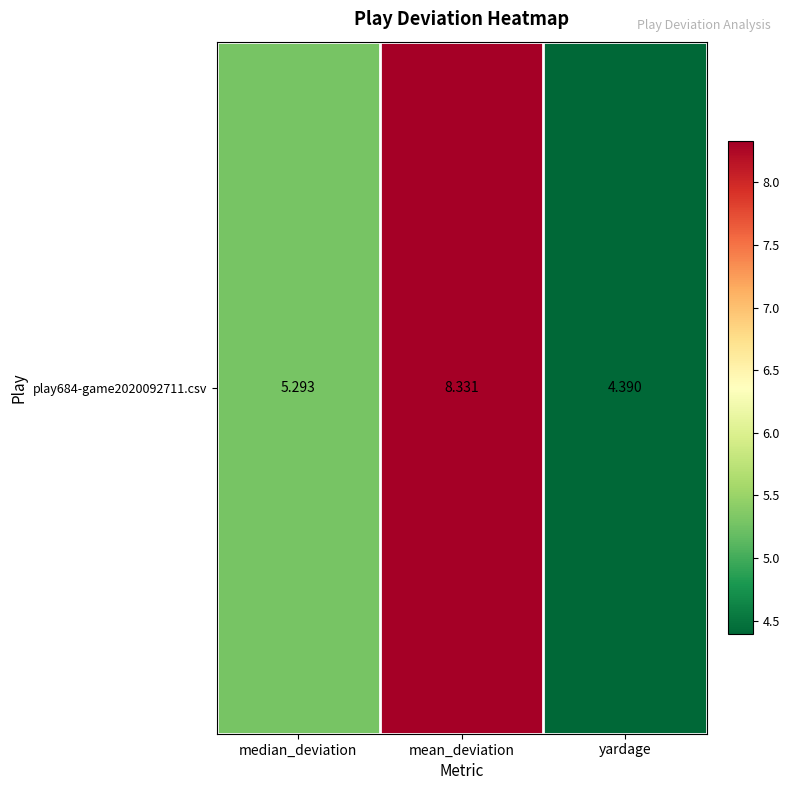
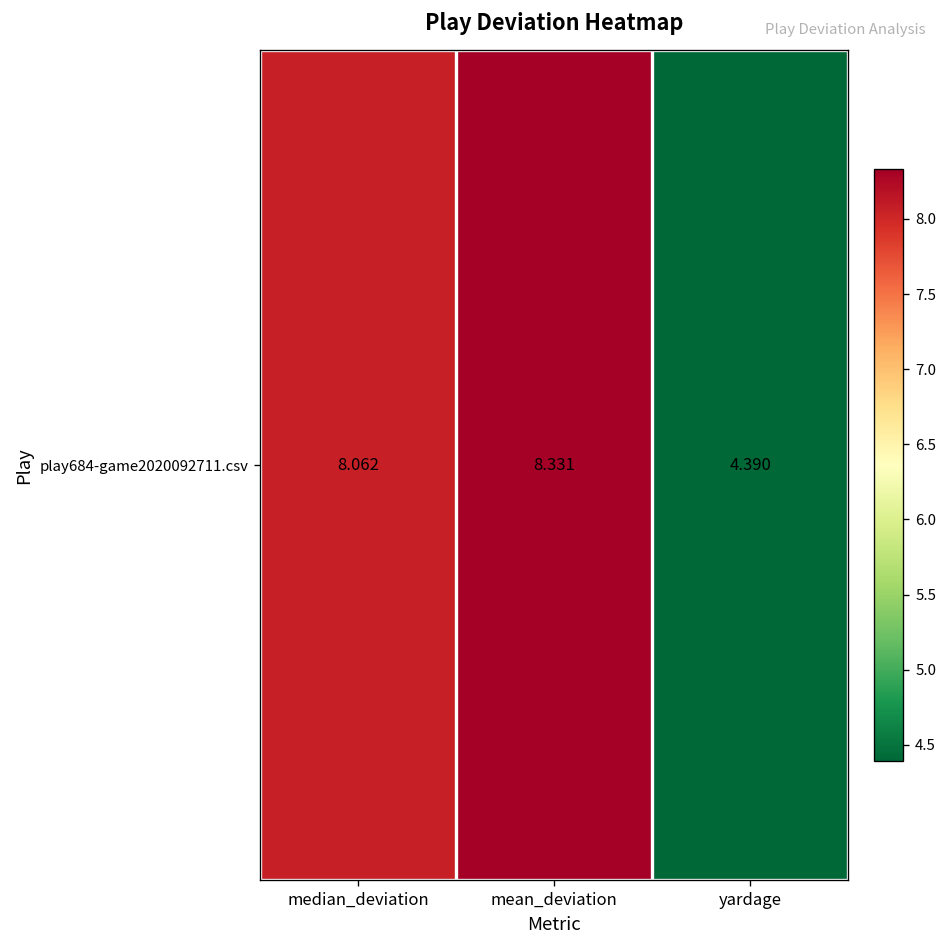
  {
    "play684-game2020092711.csv": {
-     "median_deviation": 5.293,
+     "median_deviation": 8.062,
      "mean_deviation": 8.331,
      "yardage": 4.390
    }
  }
